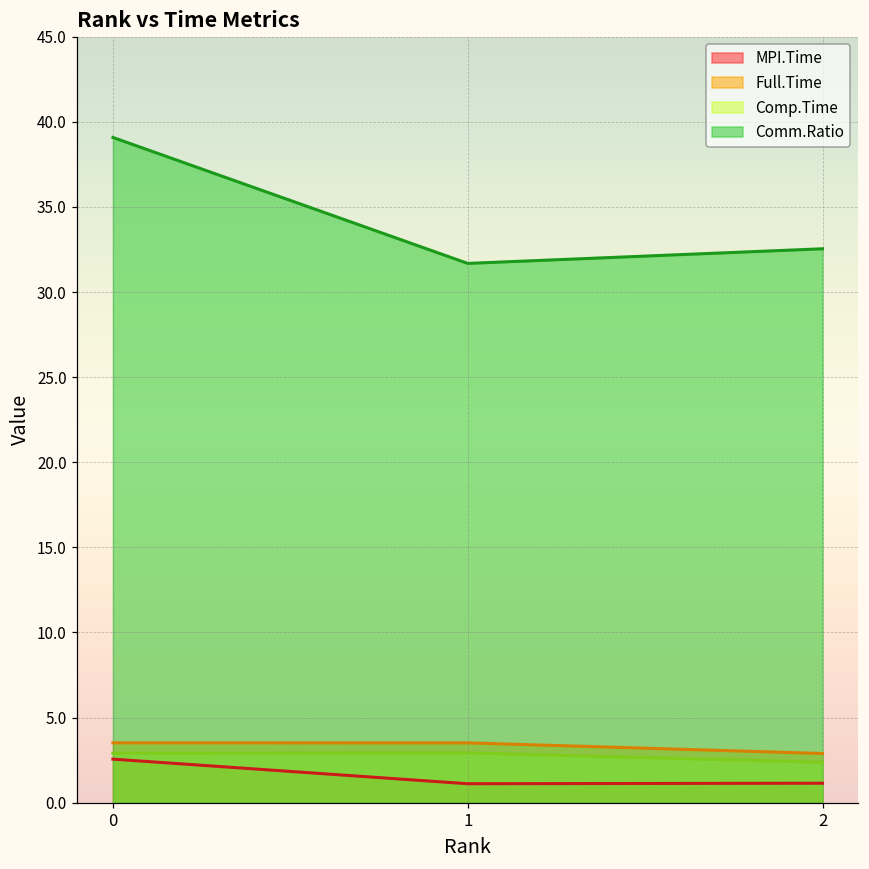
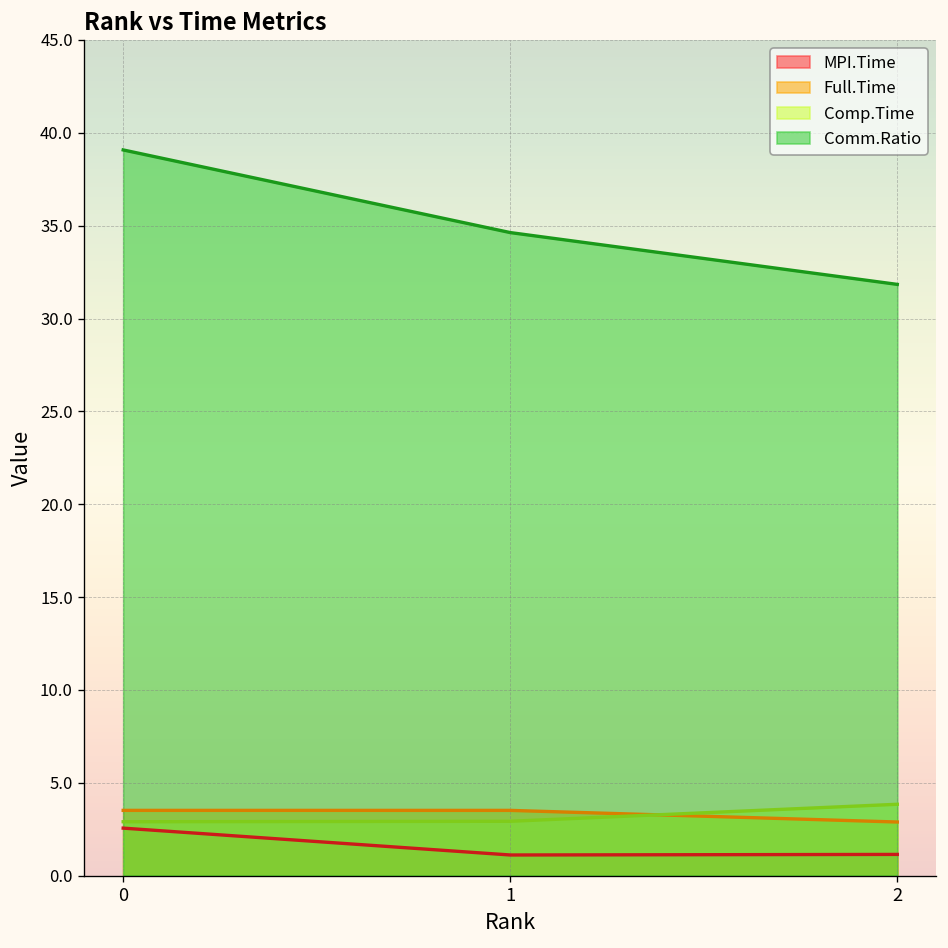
  {
    "MPI.Time": {
      "0": 2.6,
      "1": 1.1,
      "2": 1.1
    },
    "Full.Time": {
      "0": 3.5,
      "1": 3.5,
      "2": 2.9
    },
    "Comp.Time": {
      "0": 2.9,
      "1": 2.9,
-     "2": 2.4
+     "2": 3.8
    },
    "Comm.Ratio": {
      "0": 39.1,
-     "1": 31.7,
-     "2": 32.5
+     "1": 34.6,
+     "2": 31.8
    }
  }
